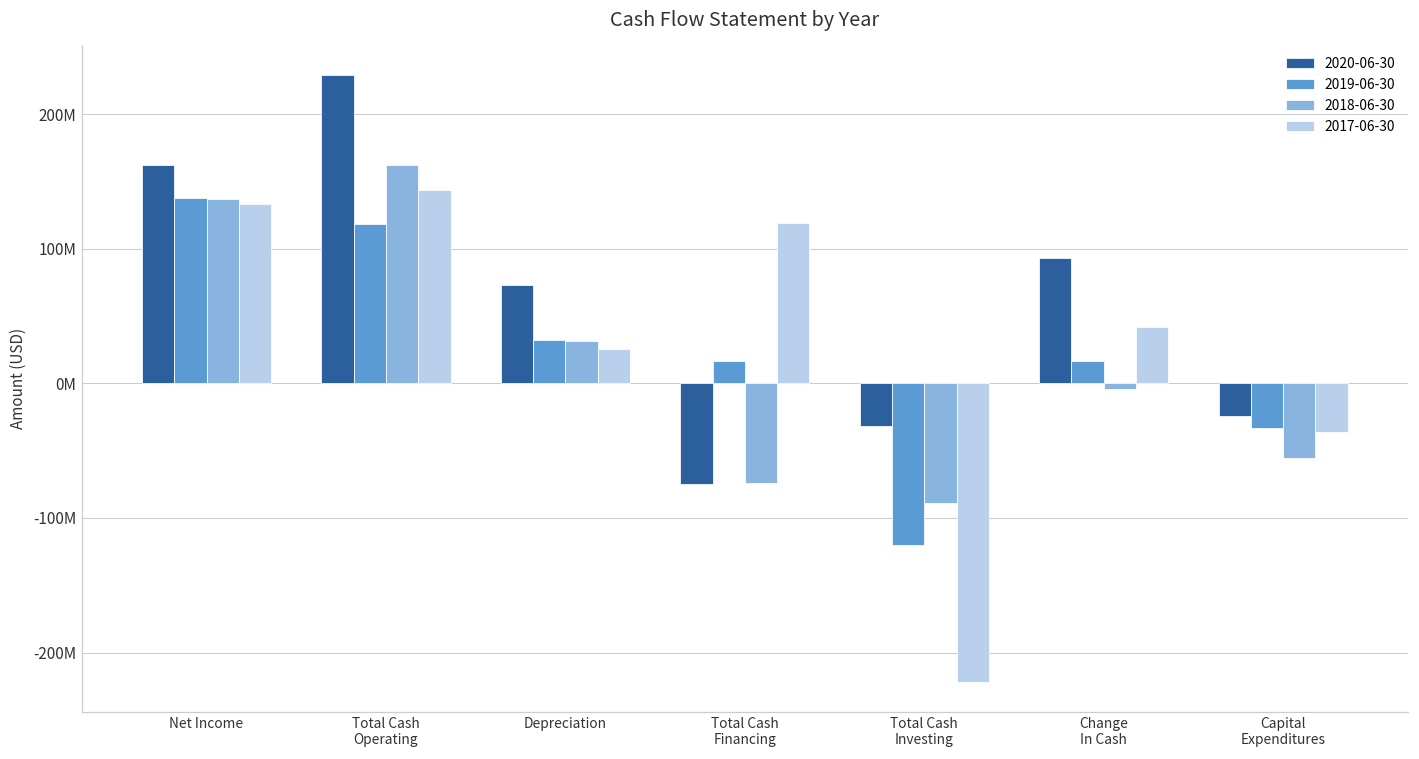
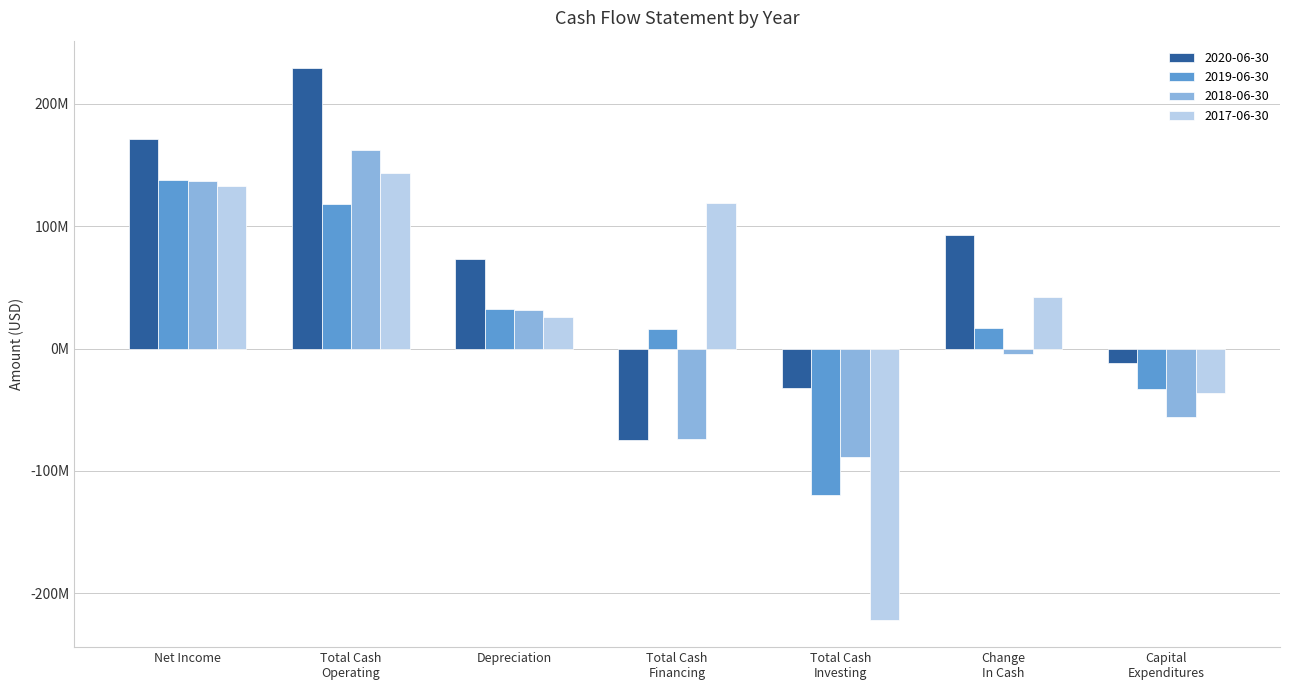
  {
    "2020-06-30": {
-     "Net Income": 163000000,
+     "Net Income": 171000000,
      "Total Cash Operating": 229000000,
      "Depreciation": 73000000,
      "Total Cash Financing": -75000000,
      "Total Cash Investing": -32000000,
      "Change In Cash": 93000000,
-     "Capital Expenditures": -24000000
+     "Capital Expenditures": -12000000
    }
  }
